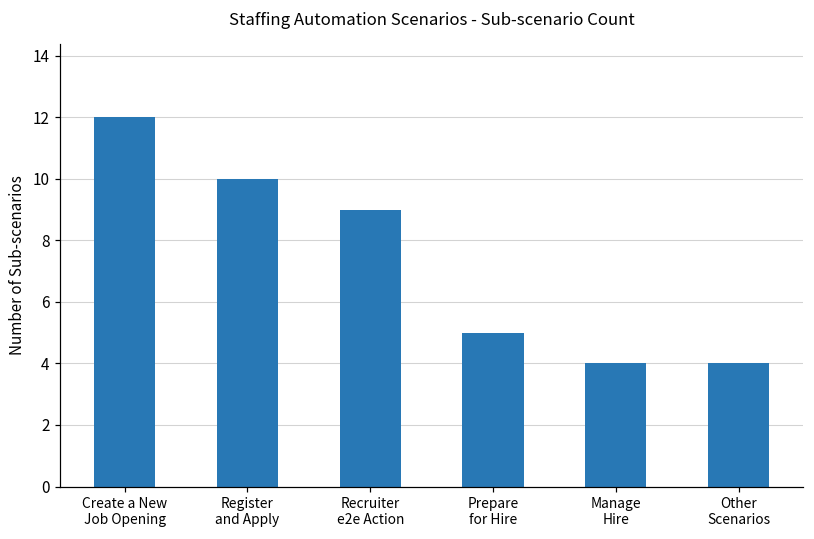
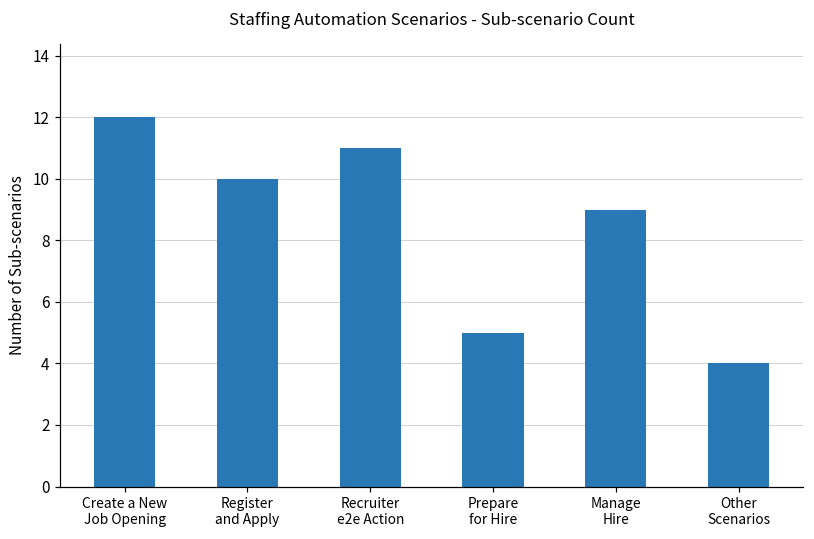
  {
    "Create a New Job Opening": 12,
    "Register and Apply": 10,
-   "Recruiter e2e Action": 9,
+   "Recruiter e2e Action": 11,
    "Prepare for Hire": 5,
-   "Manage Hire": 4,
+   "Manage Hire": 9,
    "Other Scenarios": 4
  }
